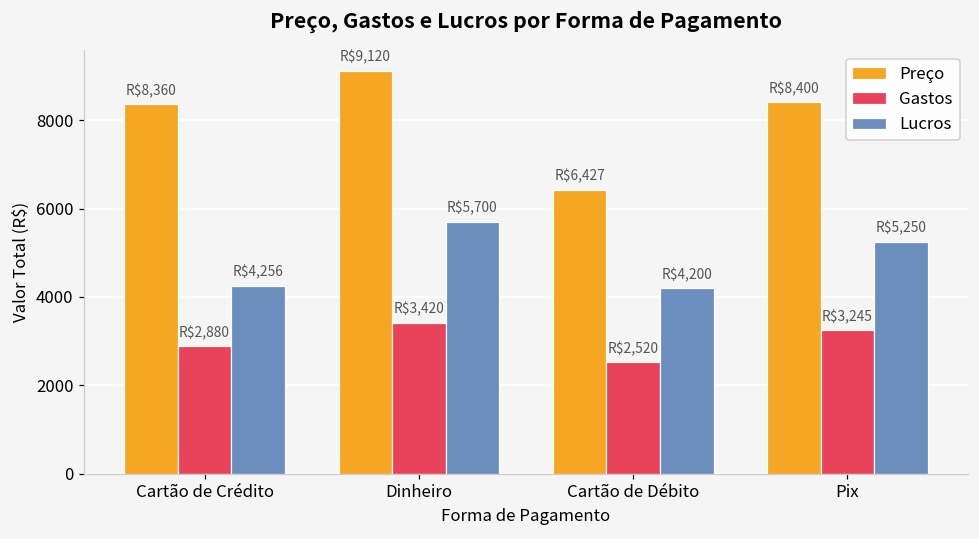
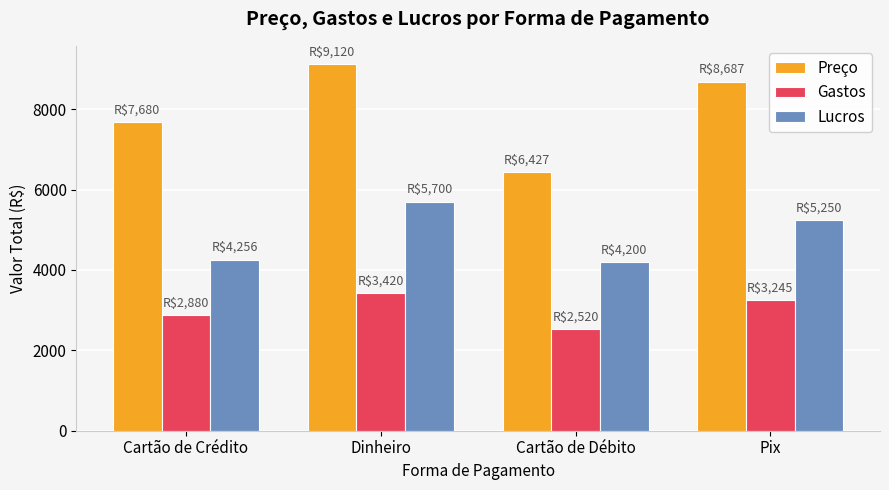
  {
    "Preço": {
-     "Cartão de Crédito": "$8,360",
+     "Cartão de Crédito": "$7,680",
      "Dinheiro": "$9,120",
      "Cartão de Débito": "$6,427",
-     "Pix": "$8,400"
+     "Pix": "$8,687"
    },
    "Gastos": {
      "Cartão de Crédito": "$2,880",
      "Dinheiro": "$3,420",
      "Cartão de Débito": "$2,520",
      "Pix": "$3,245"
    },
    "Lucros": {
      "Cartão de Crédito": "$4,256",
      "Dinheiro": "$5,700",
      "Cartão de Débito": "$4,200",
      "Pix": "$5,250"
    }
  }
